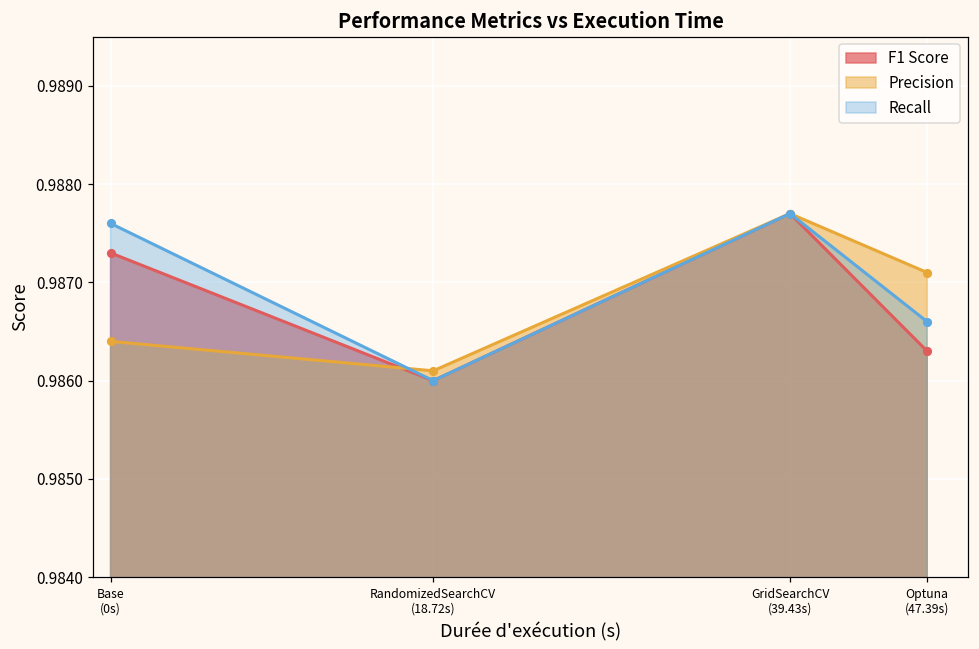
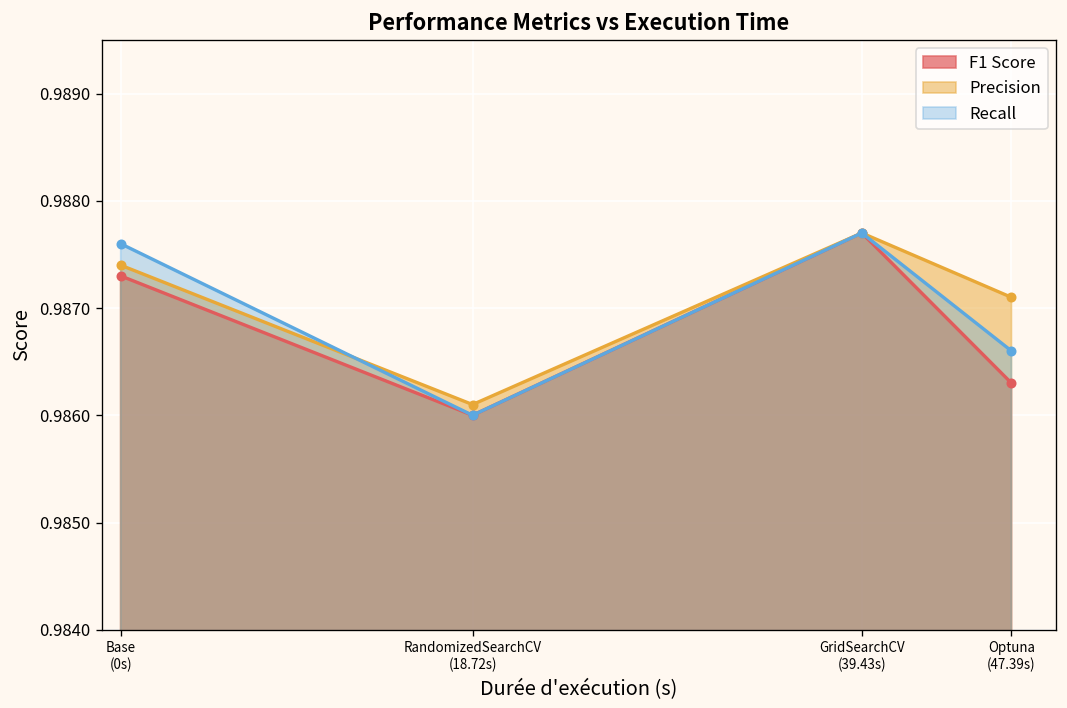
  {
    "F1 Score": {
      "Base (0s)": 0.9873,
      "Optuna (47.39s)": 0.9863
    },
    "Precision": {
-     "Base (0s)": 0.9864,
+     "Base (0s)": 0.9874,
      "RandomizedSearchCV (18.72s)": 0.9861,
      "Optuna (47.39s)": 0.9871
    },
    "Recall": {
      "Base (0s)": 0.9876,
      "Optuna (47.39s)": 0.9866
    }
  }
